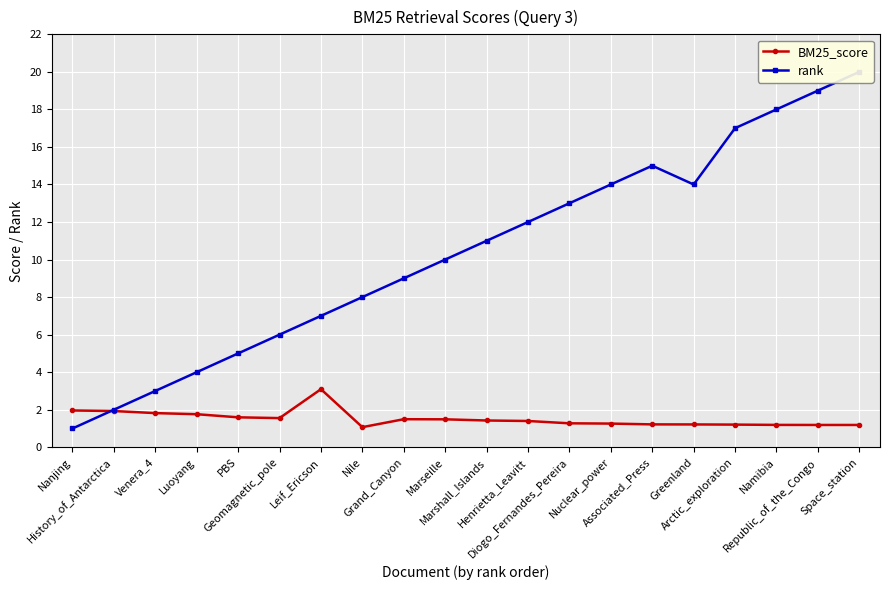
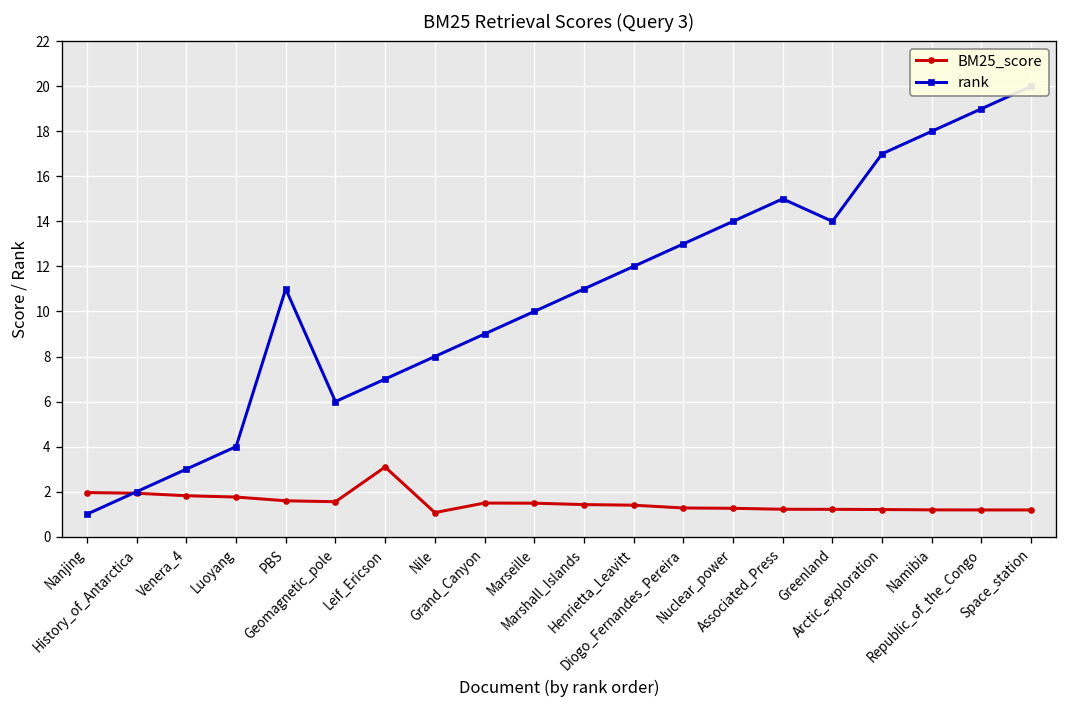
  {
    "BM25_score": {
      "Nanjing": 2,
      "Venera_4": 1.8,
      "Luoyang": 1.8,
      "PBS": 1.6,
      "Geomagnetic_pole": 1.6,
      "Leif_Ericson": 3,
      "Nile": 1,
      "Grand_Canyon": 1.5,
      "Marseille": 1.5,
      "Marshall_Islands": 1.4,
      "Henrietta_Leavitt": 1.4,
      "Diogo_Fernandes_Pereira": 1.3,
      "Nuclear_power": 1.3,
      "Associated_Press": 1.2,
      "Greenland": 1.2,
      "Arctic_exploration": 1.2,
      "Namibia": 1.2,
      "Republic_of_the_Congo": 1.2,
      "Space_station": 1.2
    },
    "rank": {
      "Nanjing": 1,
      "Venera_4": 3,
      "Luoyang": 4,
-     "PBS": 5,
+     "PBS": 11,
      "Geomagnetic_pole": 6,
      "Leif_Ericson": 7,
      "Nile": 8,
      "Grand_Canyon": 9,
      "Marseille": 10,
      "Marshall_Islands": 11,
      "Henrietta_Leavitt": 12,
      "Diogo_Fernandes_Pereira": 13,
      "Nuclear_power": 14,
      "Associated_Press": 15,
      "Greenland": 14,
      "Arctic_exploration": 17,
      "Namibia": 18,
      "Republic_of_the_Congo": 19
    }
  }
